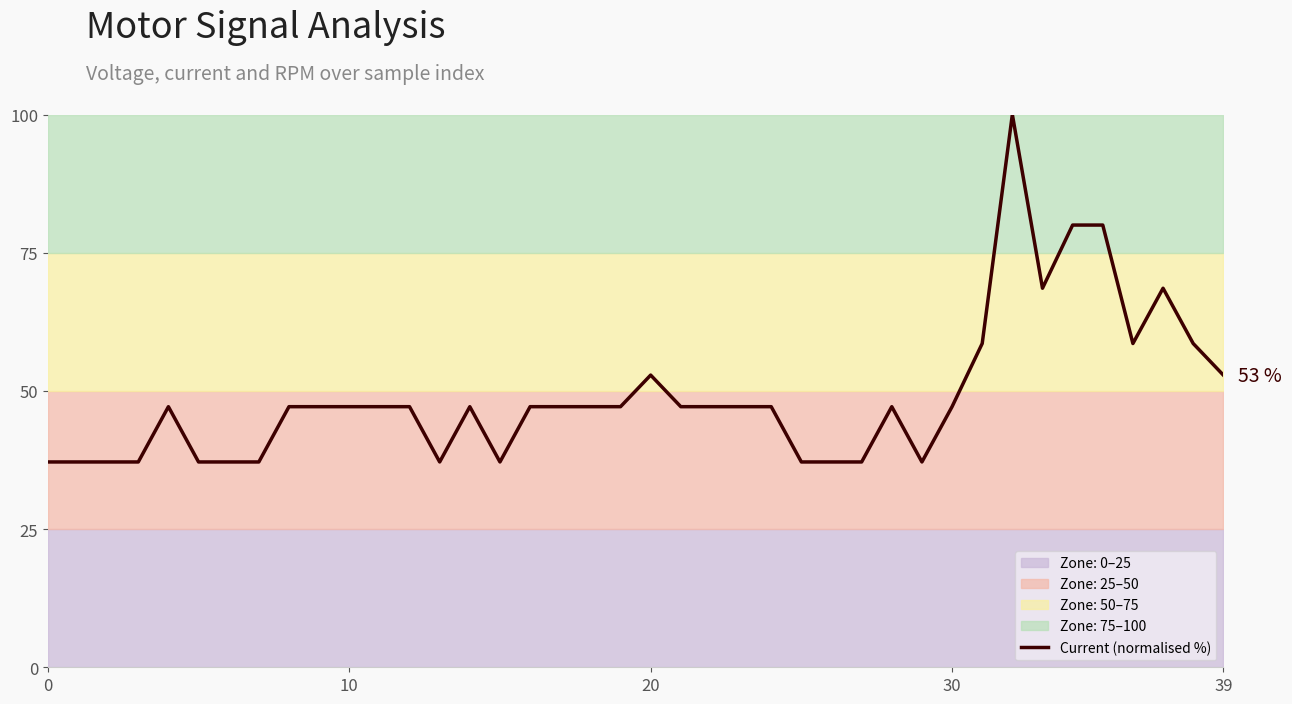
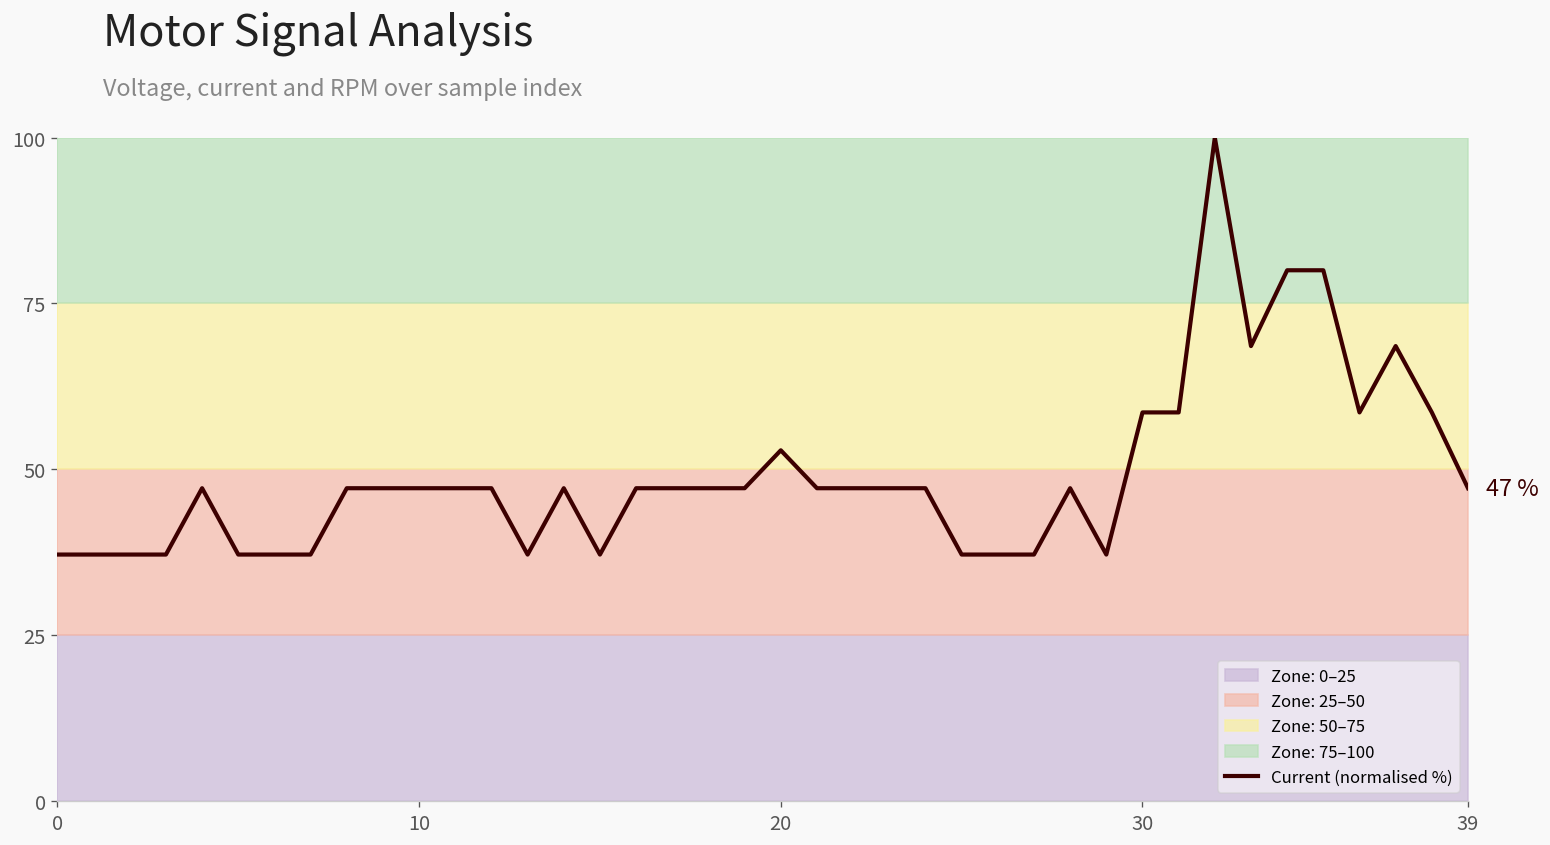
  {
    "Current (normalised %)": {
-     "30": "47",
-     "39": "53 %"
+     "30": "59",
+     "39": "47 %"
    }
  }
